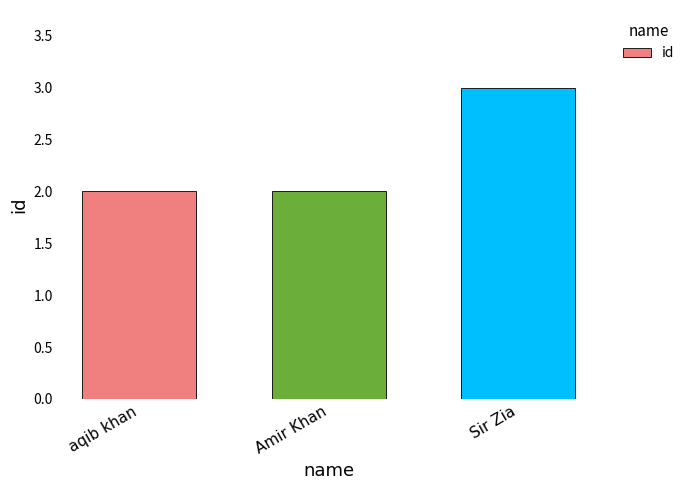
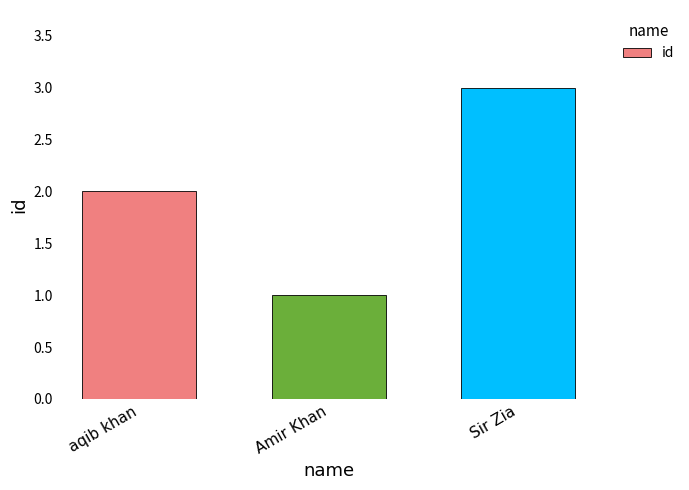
  {
    "aqib khan": 2,
-   "Amir Khan": 2,
+   "Amir Khan": 1,
    "Sir Zia": 3
  }
